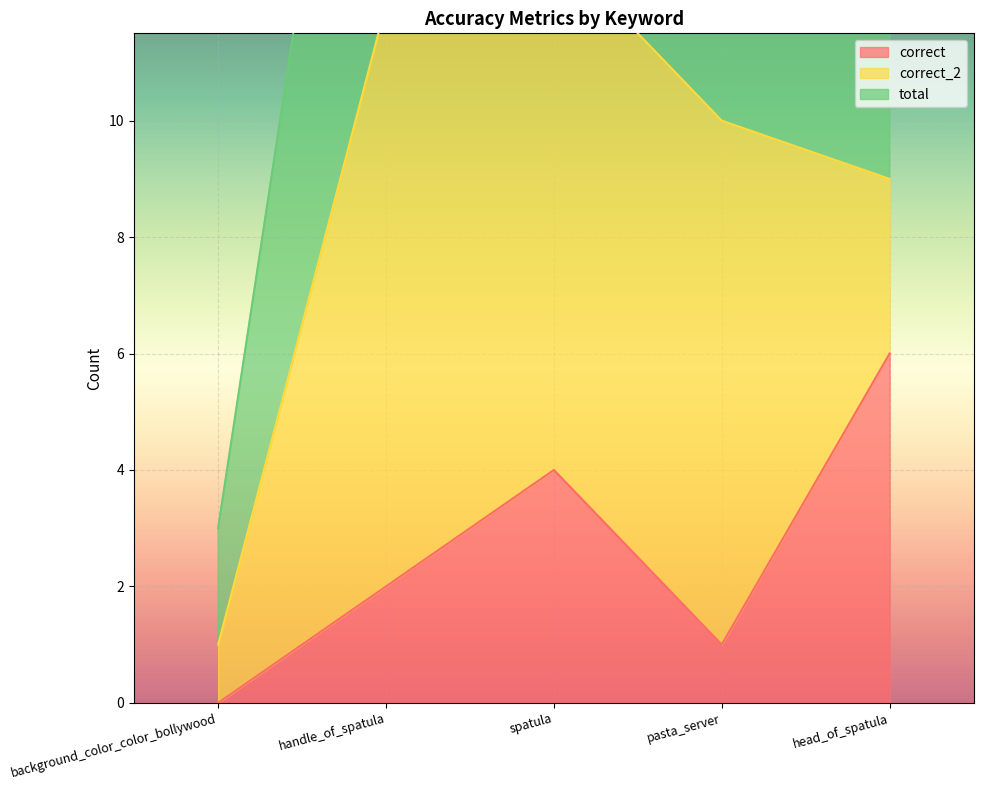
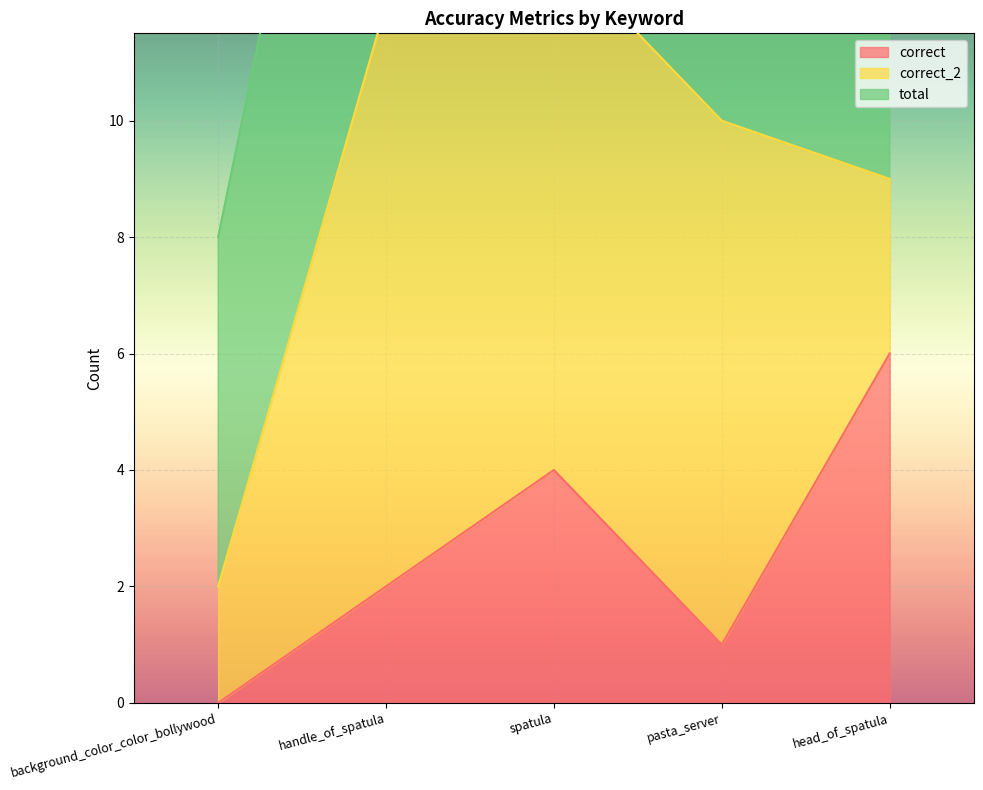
  {
    "correct": {
      "background_color_color_bollywood": 0,
      "handle_of_spatula": 2,
      "spatula": 4,
      "pasta_server": 1,
      "head_of_spatula": 6
    },
    "correct_2": {
-     "background_color_color_bollywood": 1,
+     "background_color_color_bollywood": 2,
      "pasta_server": 9,
      "head_of_spatula": 3
    },
    "total": {
-     "background_color_color_bollywood": 2
+     "background_color_color_bollywood": 6
    }
  }
